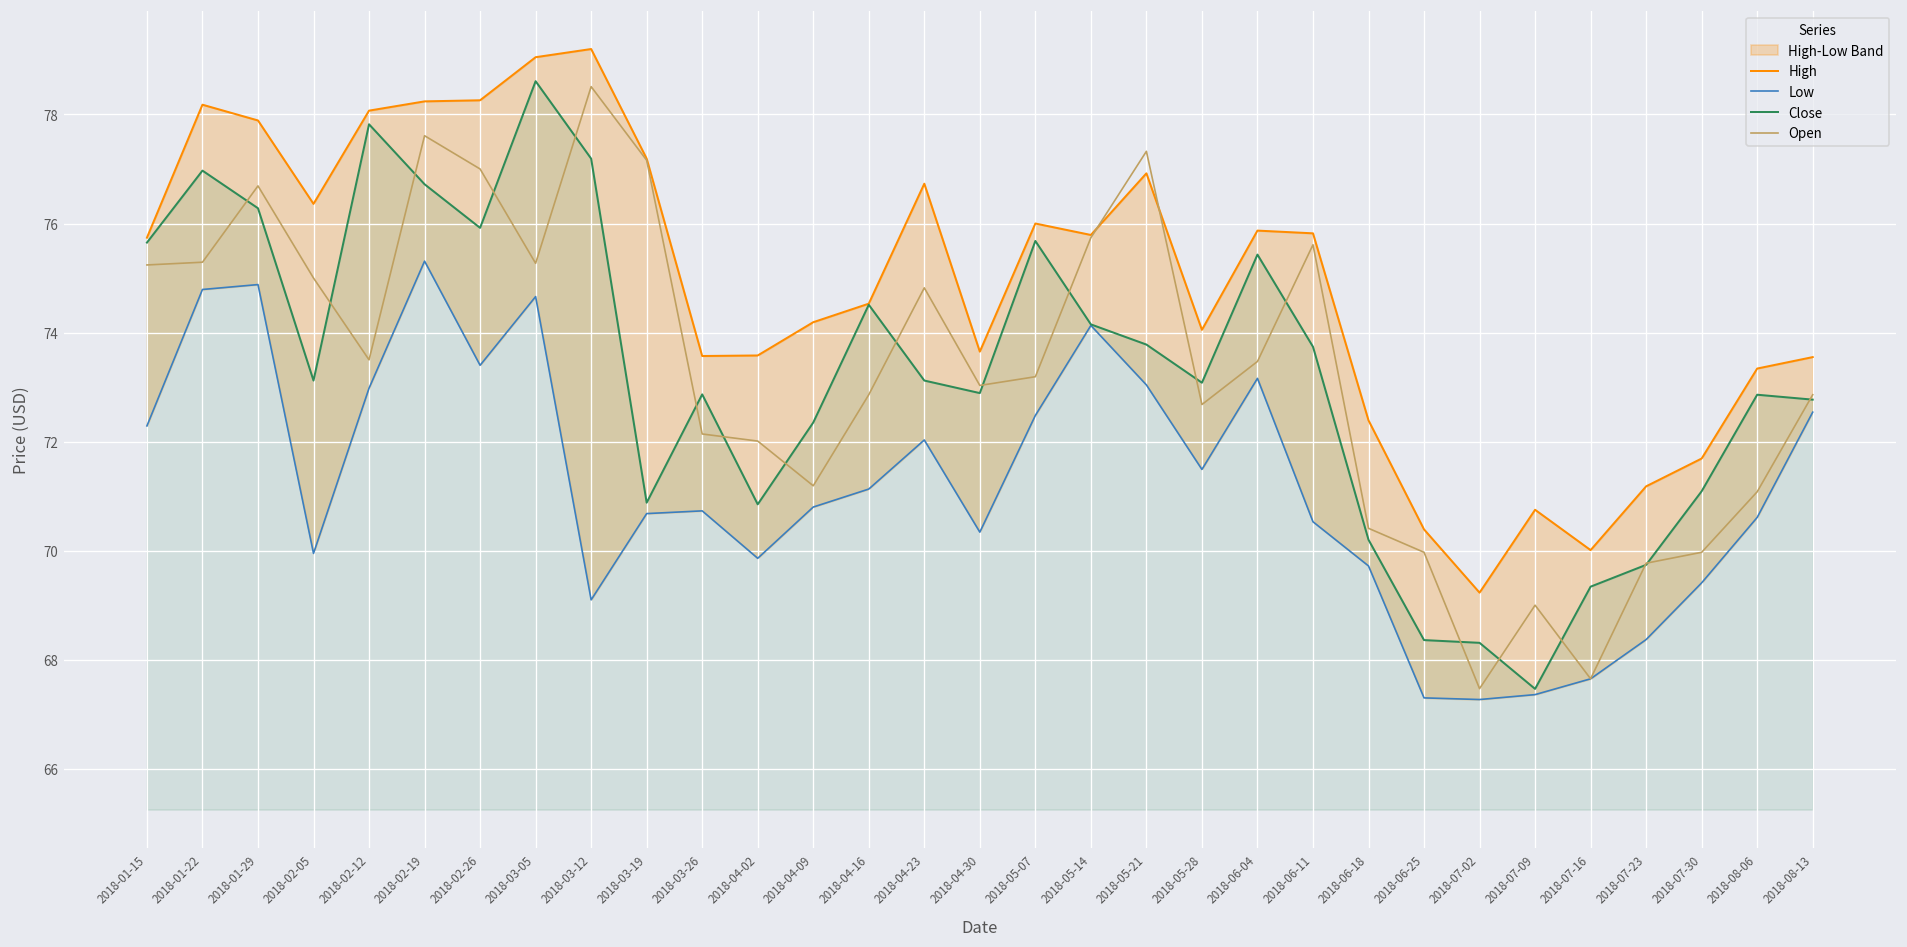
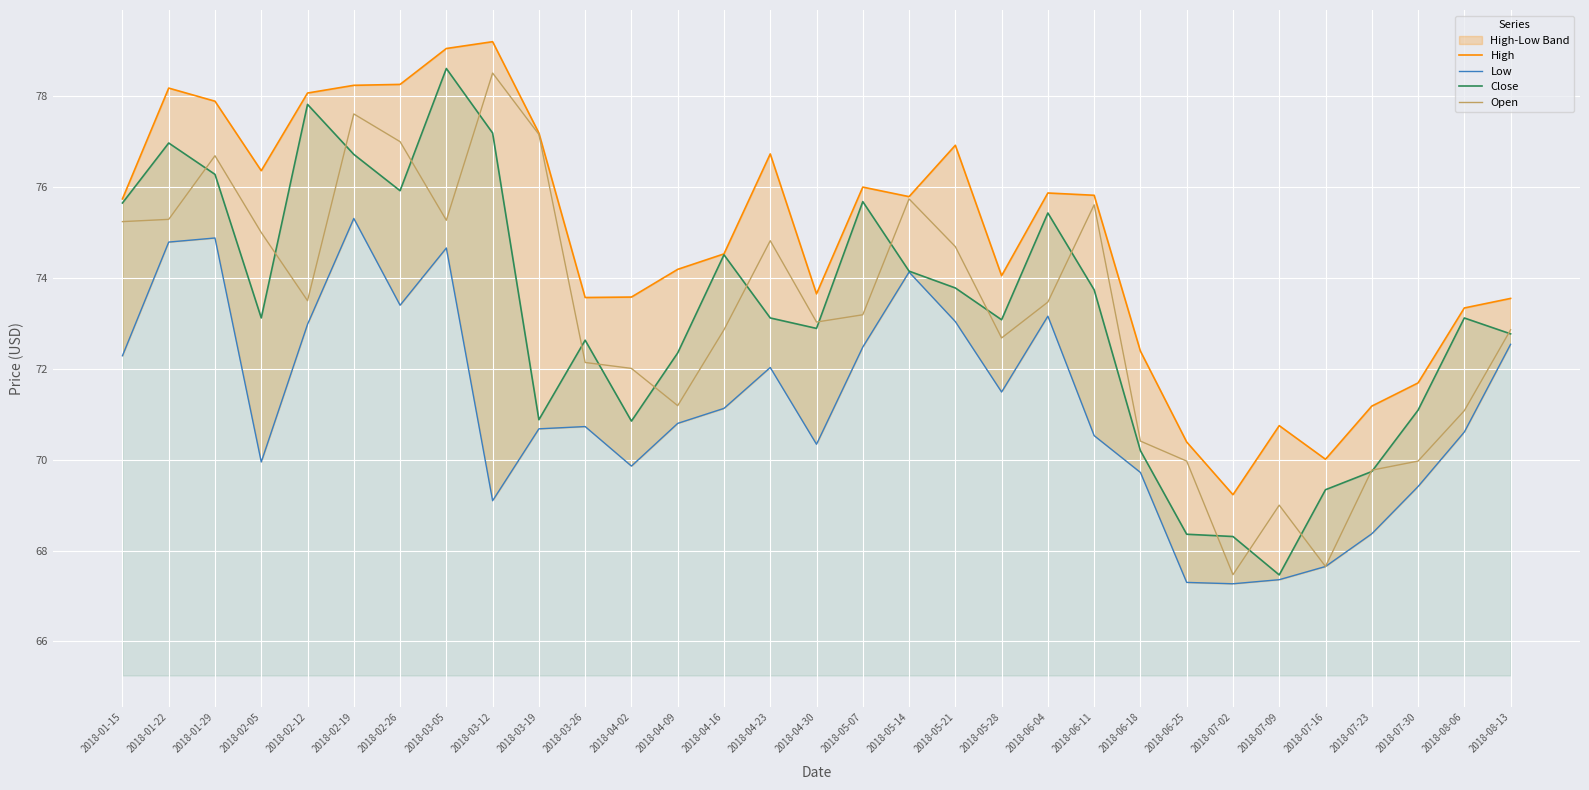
  {
    "High-Low Band": {
      "2018-01-15": 75.7,
      "2018-01-22": 78.2,
      "2018-01-29": 77.9,
      "2018-02-05": 76.4,
      "2018-02-12": 78.1,
      "2018-02-19": 78.2,
      "2018-02-26": 78.3,
      "2018-03-05": 79.1,
      "2018-03-12": 79.2,
      "2018-03-26": 73.6,
      "2018-04-02": 73.6,
      "2018-04-09": 74.2,
      "2018-04-23": 76.7,
      "2018-04-30": 73.7,
      "2018-05-07": 76.0,
      "2018-05-21": 76.9,
      "2018-05-28": 74.1,
      "2018-06-04": 75.9,
      "2018-06-11": 75.8,
      "2018-06-18": 72.4,
      "2018-06-25": 70.4,
      "2018-07-02": 69.2,
      "2018-07-09": 70.8,
      "2018-07-16": 70.0,
      "2018-07-23": 71.2,
      "2018-07-30": 71.7,
      "2018-08-06": 73.3,
      "2018-08-13": 73.6
    },
    "Low": {
      "2018-01-15": 72.3,
      "2018-01-22": 74.8,
      "2018-01-29": 74.9,
      "2018-02-05": 69.9,
      "2018-02-12": 73.0,
      "2018-02-19": 75.3,
      "2018-02-26": 73.4,
      "2018-03-05": 74.7,
      "2018-03-12": 69.1,
      "2018-03-19": 70.7,
      "2018-03-26": 70.7,
      "2018-04-02": 69.9,
      "2018-04-09": 70.8,
      "2018-04-16": 71.1,
      "2018-04-23": 72.0,
      "2018-04-30": 70.3,
      "2018-05-07": 72.5,
      "2018-05-21": 73.0,
      "2018-05-28": 71.5,
      "2018-06-04": 73.2,
      "2018-06-11": 70.5,
      "2018-06-18": 69.7,
      "2018-06-25": 67.3,
      "2018-07-02": 67.3,
      "2018-07-09": 67.4,
      "2018-07-23": 68.4,
      "2018-07-30": 69.4,
      "2018-08-06": 70.6,
      "2018-08-13": 72.5
    },
    "Close": {
      "2018-01-15": 75.7,
      "2018-01-22": 77.0,
      "2018-01-29": 76.3,
      "2018-02-05": 73.1,
      "2018-02-12": 77.8,
      "2018-02-19": 76.7,
      "2018-02-26": 75.9,
      "2018-03-05": 78.6,
      "2018-03-12": 77.2,
      "2018-03-19": 70.9,
-     "2018-03-26": 72.9,
+     "2018-03-26": 72.6,
      "2018-04-02": 70.8,
      "2018-04-09": 72.3,
      "2018-04-23": 73.1,
      "2018-04-30": 72.9,
      "2018-05-07": 75.7,
      "2018-05-21": 73.8,
      "2018-05-28": 73.1,
      "2018-06-04": 75.4,
      "2018-06-11": 73.7,
      "2018-06-18": 70.2,
      "2018-06-25": 68.4,
      "2018-07-02": 68.3,
      "2018-07-09": 67.5,
      "2018-07-16": 69.3,
      "2018-07-30": 71.1,
-     "2018-08-06": 72.9,
+     "2018-08-06": 73.1,
      "2018-08-13": 72.8
    },
    "Open": {
      "2018-01-15": 75.2,
      "2018-01-22": 75.3,
      "2018-01-29": 76.7,
      "2018-02-05": 75.0,
      "2018-02-12": 73.5,
      "2018-02-19": 77.6,
      "2018-02-26": 77.0,
      "2018-03-05": 75.3,
      "2018-03-12": 78.5,
      "2018-03-26": 72.1,
      "2018-04-02": 72.0,
      "2018-04-09": 71.2,
      "2018-04-16": 72.9,
      "2018-04-23": 74.8,
      "2018-04-30": 73.0,
      "2018-05-07": 73.2,
-     "2018-05-21": 77.3,
+     "2018-05-21": 74.7,
      "2018-05-28": 72.7,
      "2018-06-04": 73.5,
      "2018-06-11": 75.6,
      "2018-06-18": 70.4,
      "2018-06-25": 70.0,
      "2018-07-02": 67.5,
      "2018-07-09": 69.0,
      "2018-07-30": 70.0,
      "2018-08-06": 71.1,
      "2018-08-13": 72.9
    }
  }
